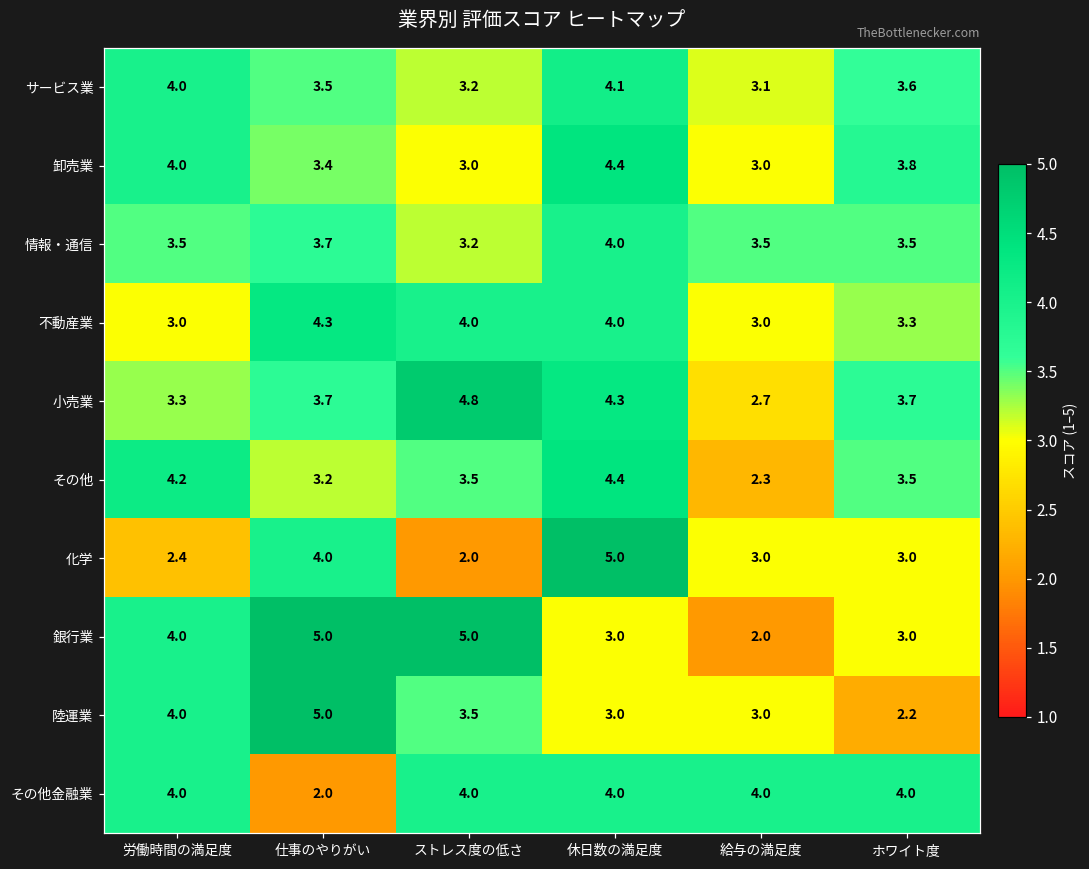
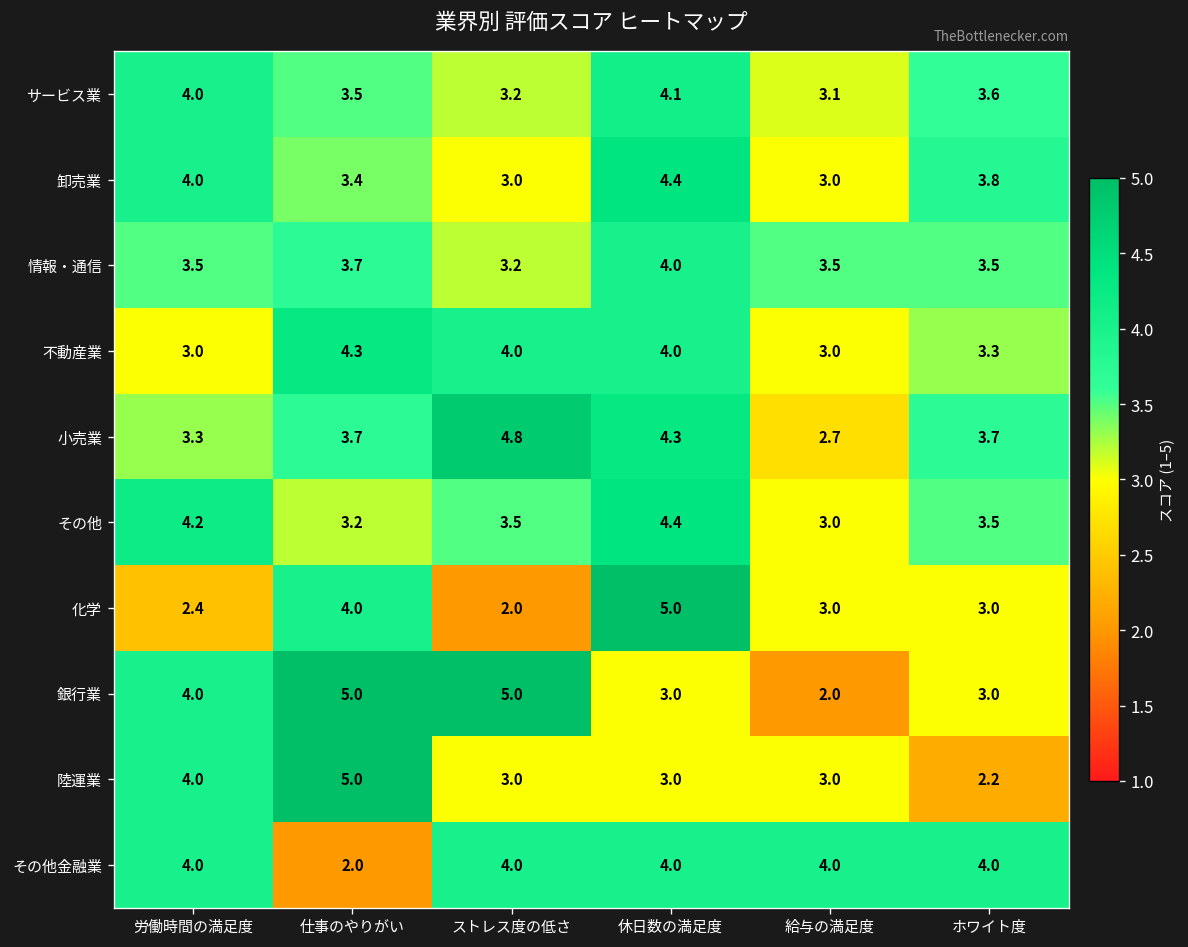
  {
    "サービス業": {
      "労働時間の満足度": 4.0,
      "仕事のやりがい": 3.5,
      "ストレス度の低さ": 3.2,
      "休日数の満足度": 4.1,
      "給与の満足度": 3.1,
      "ホワイト度": 3.6
    },
    "卸売業": {
      "労働時間の満足度": 4.0,
      "仕事のやりがい": 3.4,
      "ストレス度の低さ": 3.0,
      "休日数の満足度": 4.4,
      "給与の満足度": 3.0,
      "ホワイト度": 3.8
    },
    "情報・通信": {
      "労働時間の満足度": 3.5,
      "仕事のやりがい": 3.7,
      "ストレス度の低さ": 3.2,
      "休日数の満足度": 4.0,
      "給与の満足度": 3.5,
      "ホワイト度": 3.5
    },
    "不動産業": {
      "労働時間の満足度": 3.0,
      "仕事のやりがい": 4.3,
      "ストレス度の低さ": 4.0,
      "休日数の満足度": 4.0,
      "給与の満足度": 3.0,
      "ホワイト度": 3.3
    },
    "小売業": {
      "労働時間の満足度": 3.3,
      "仕事のやりがい": 3.7,
      "ストレス度の低さ": 4.8,
      "休日数の満足度": 4.3,
      "給与の満足度": 2.7,
      "ホワイト度": 3.7
    },
    "その他": {
      "労働時間の満足度": 4.2,
      "仕事のやりがい": 3.2,
      "ストレス度の低さ": 3.5,
      "休日数の満足度": 4.4,
-     "給与の満足度": 2.3,
+     "給与の満足度": 3.0,
      "ホワイト度": 3.5
    },
    "化学": {
      "労働時間の満足度": 2.4,
      "仕事のやりがい": 4.0,
      "ストレス度の低さ": 2.0,
      "休日数の満足度": 5.0,
      "給与の満足度": 3.0,
      "ホワイト度": 3.0
    },
    "銀行業": {
      "労働時間の満足度": 4.0,
      "仕事のやりがい": 5.0,
      "ストレス度の低さ": 5.0,
      "休日数の満足度": 3.0,
      "給与の満足度": 2.0,
      "ホワイト度": 3.0
    },
    "陸運業": {
      "労働時間の満足度": 4.0,
      "仕事のやりがい": 5.0,
-     "ストレス度の低さ": 3.5,
+     "ストレス度の低さ": 3.0,
      "休日数の満足度": 3.0,
      "給与の満足度": 3.0,
      "ホワイト度": 2.2
    },
    "その他金融業": {
      "労働時間の満足度": 4.0,
      "仕事のやりがい": 2.0,
      "ストレス度の低さ": 4.0,
      "休日数の満足度": 4.0,
      "給与の満足度": 4.0,
      "ホワイト度": 4.0
    }
  }
